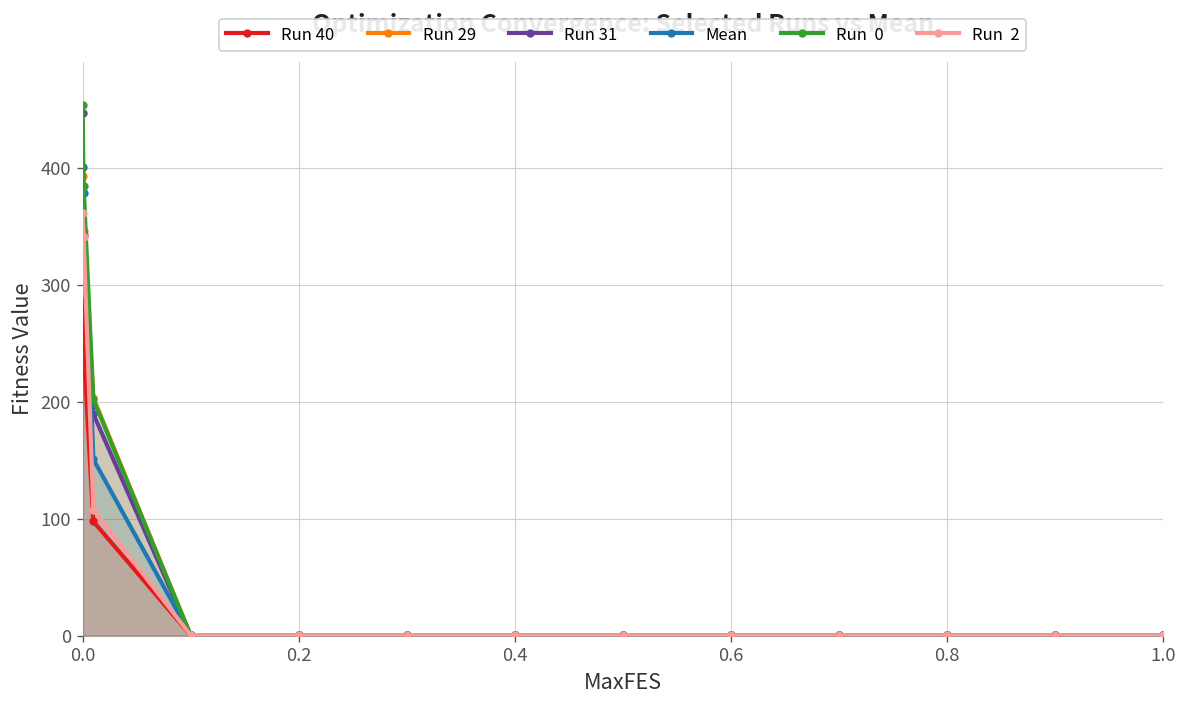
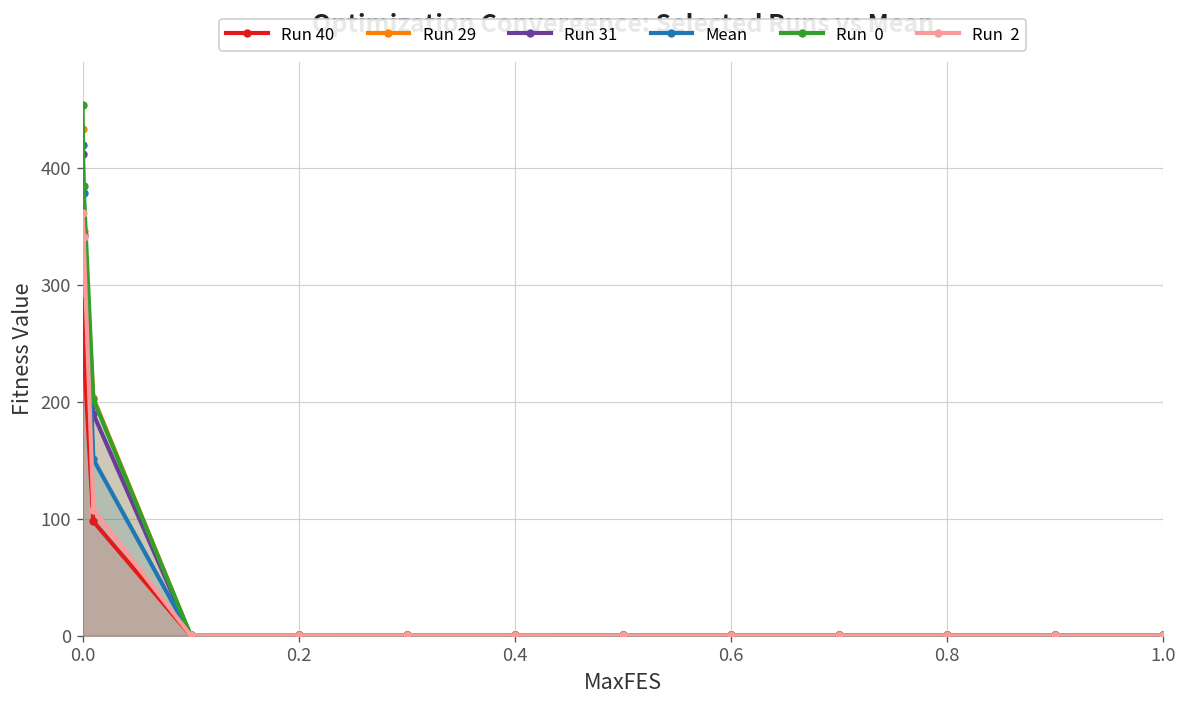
  {
    "Run 40": {
      "0.0": 290
    },
    "Run 29": {
-     "0.0": 390
+     "0.0": 430
    },
    "Run 31": {
-     "0.0": 450
+     "0.0": 410
    },
    "Mean": {
-     "0.0": 400
+     "0.0": 420
    },
    "Run 0": {
      "0.0": 450
    },
    "Run 2": {
      "0.0": 360
    }
  }
